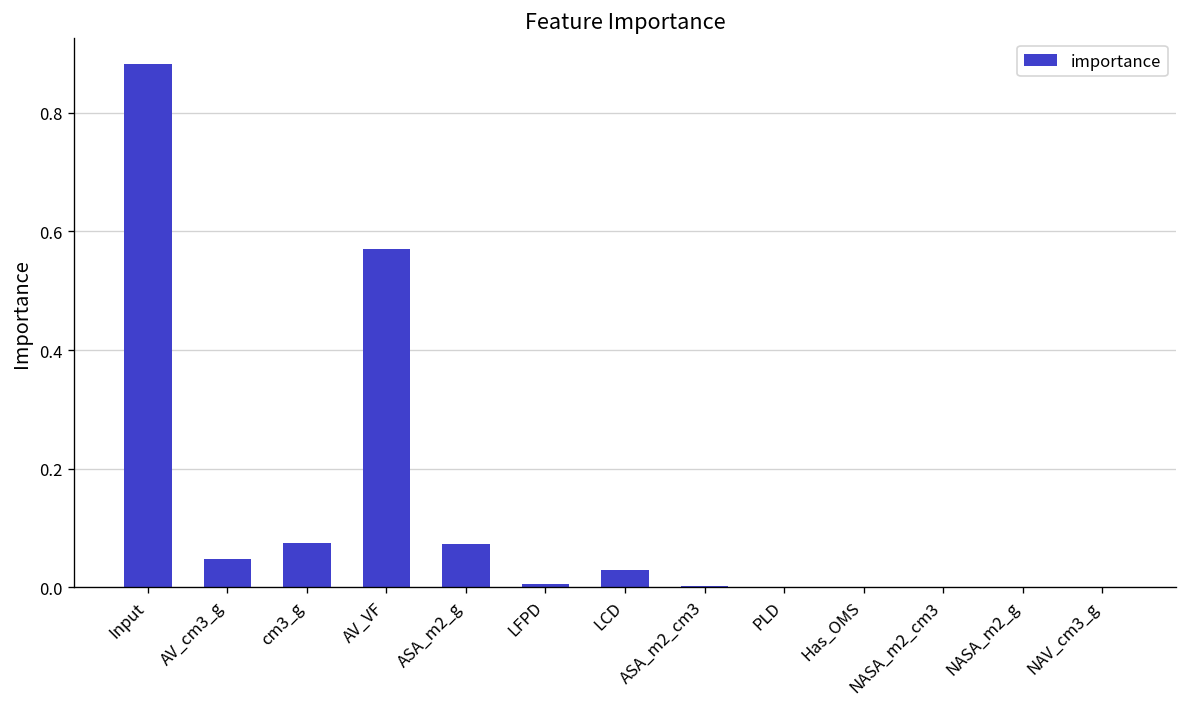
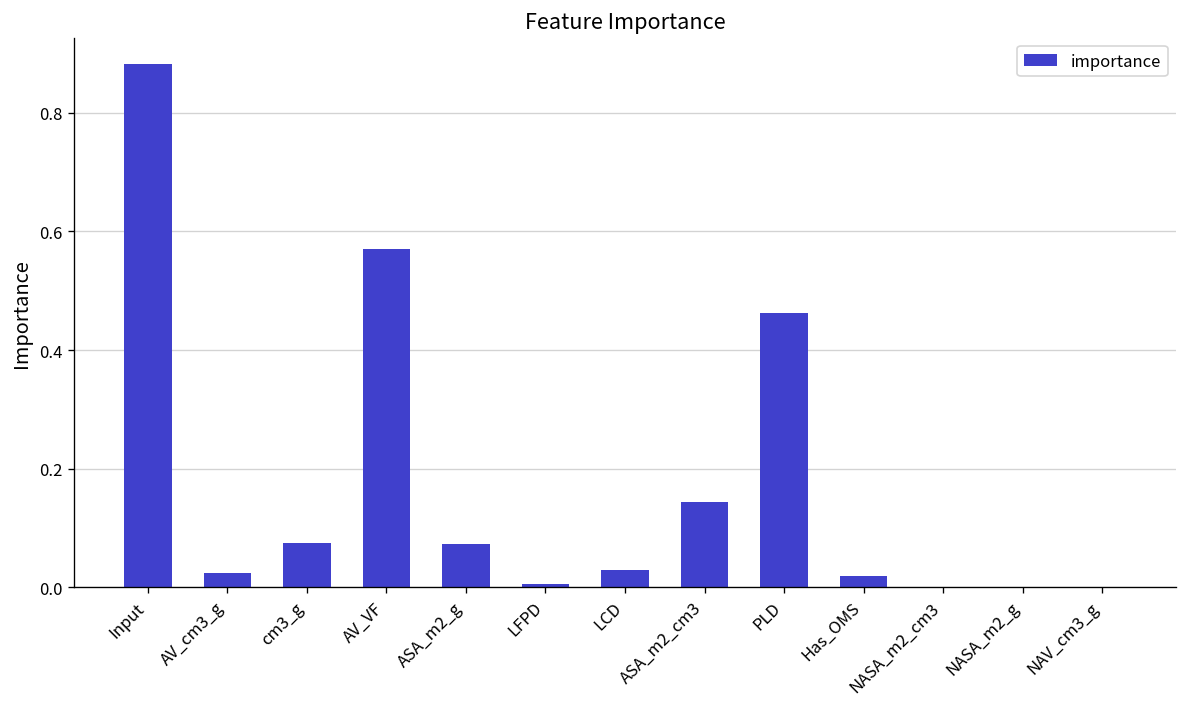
  {
    "Input": 0.88,
-   "AV_cm3_g": 0.05,
+   "AV_cm3_g": 0.02,
    "cm3_g": 0.07,
    "AV_VF": 0.57,
    "ASA_m2_g": 0.07,
    "LCD": 0.03,
-   "ASA_m2_cm3": 0.00,
-   "PLD": 0.00,
-   "Has_OMS": 0.00
+   "ASA_m2_cm3": 0.14,
+   "PLD": 0.46,
+   "Has_OMS": 0.02
  }
